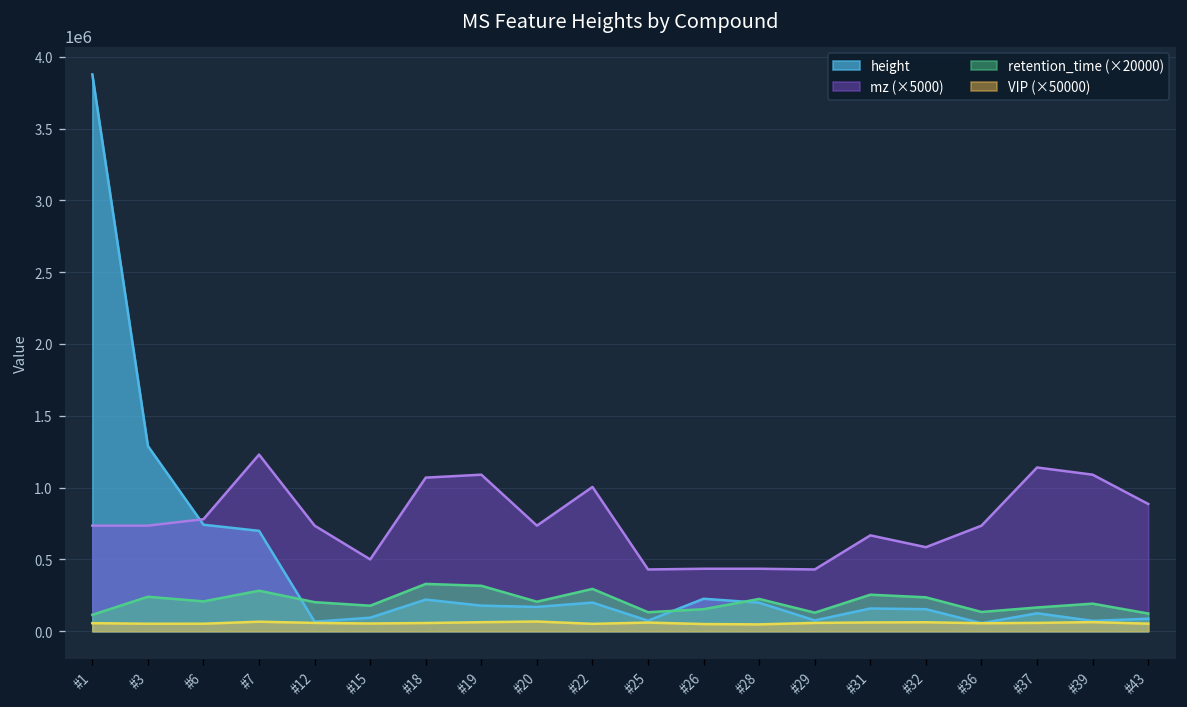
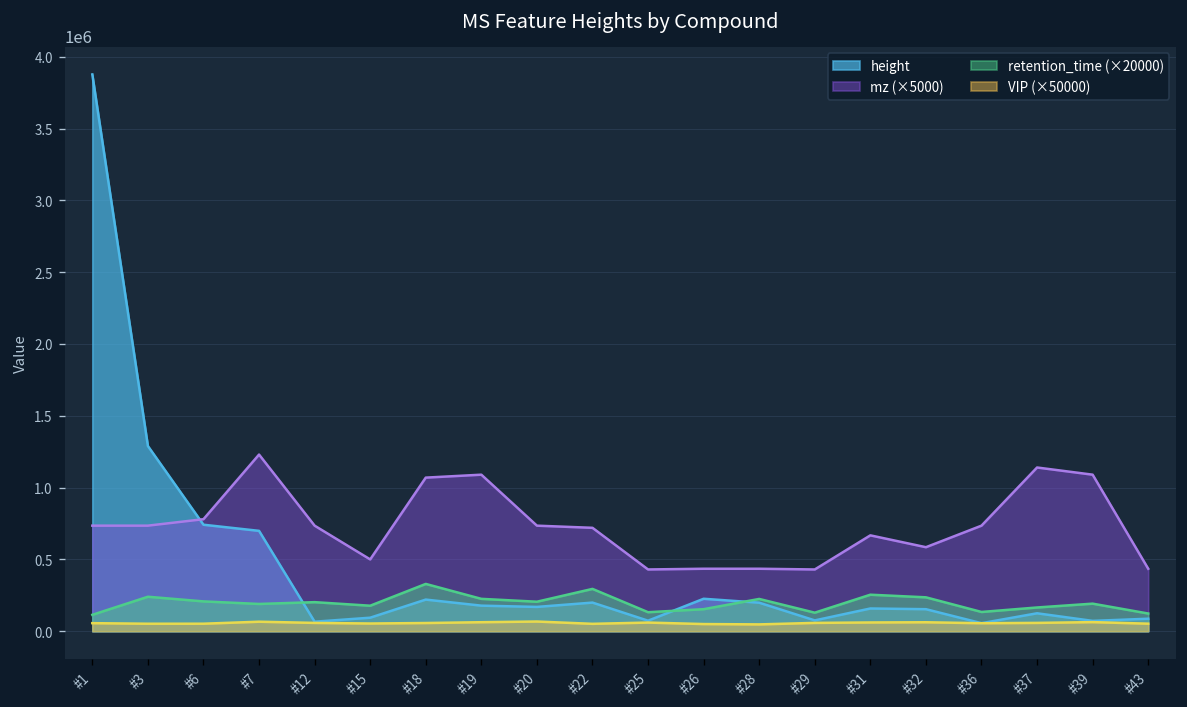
  {
    "height": {
      "#1": 3880000,
      "#3": 1290000,
      "#6": 740000,
      "#7": 700000,
      "#15": 90000,
      "#18": 220000,
      "#19": 180000,
      "#20": 170000,
      "#22": 200000,
      "#26": 230000,
      "#28": 200000,
      "#31": 160000,
      "#32": 150000,
      "#37": 120000,
      "#43": 90000
    },
    "mz (×5000)": {
      "#1": 740000,
      "#3": 740000,
      "#6": 780000,
      "#7": 1230000,
      "#12": 740000,
      "#15": 500000,
      "#18": 1070000,
      "#19": 1090000,
      "#20": 740000,
-     "#22": 1000000,
+     "#22": 720000,
      "#25": 430000,
      "#26": 440000,
      "#28": 440000,
      "#29": 430000,
      "#31": 670000,
      "#32": 590000,
      "#36": 740000,
      "#37": 1140000,
      "#39": 1090000,
-     "#43": 890000
+     "#43": 440000
    },
    "retention_time (×20000)": {
      "#1": 110000,
      "#3": 240000,
      "#6": 210000,
-     "#7": 280000,
+     "#7": 190000,
      "#12": 200000,
      "#15": 180000,
      "#18": 330000,
-     "#19": 320000,
+     "#19": 230000,
      "#20": 210000,
      "#22": 290000,
      "#25": 130000,
      "#26": 150000,
      "#28": 220000,
      "#29": 130000,
      "#31": 250000,
      "#32": 240000,
      "#36": 130000,
      "#37": 170000,
      "#39": 190000,
      "#43": 120000
    },
    "VIP (×50000)": {
      "#1": 60000,
      "#3": 50000,
      "#6": 50000,
      "#7": 70000,
      "#15": 50000,
      "#18": 60000,
      "#19": 60000,
      "#20": 70000,
      "#22": 50000,
      "#26": 50000,
      "#28": 50000,
      "#31": 60000,
      "#32": 60000,
      "#37": 60000,
      "#43": 50000
    }
  }
